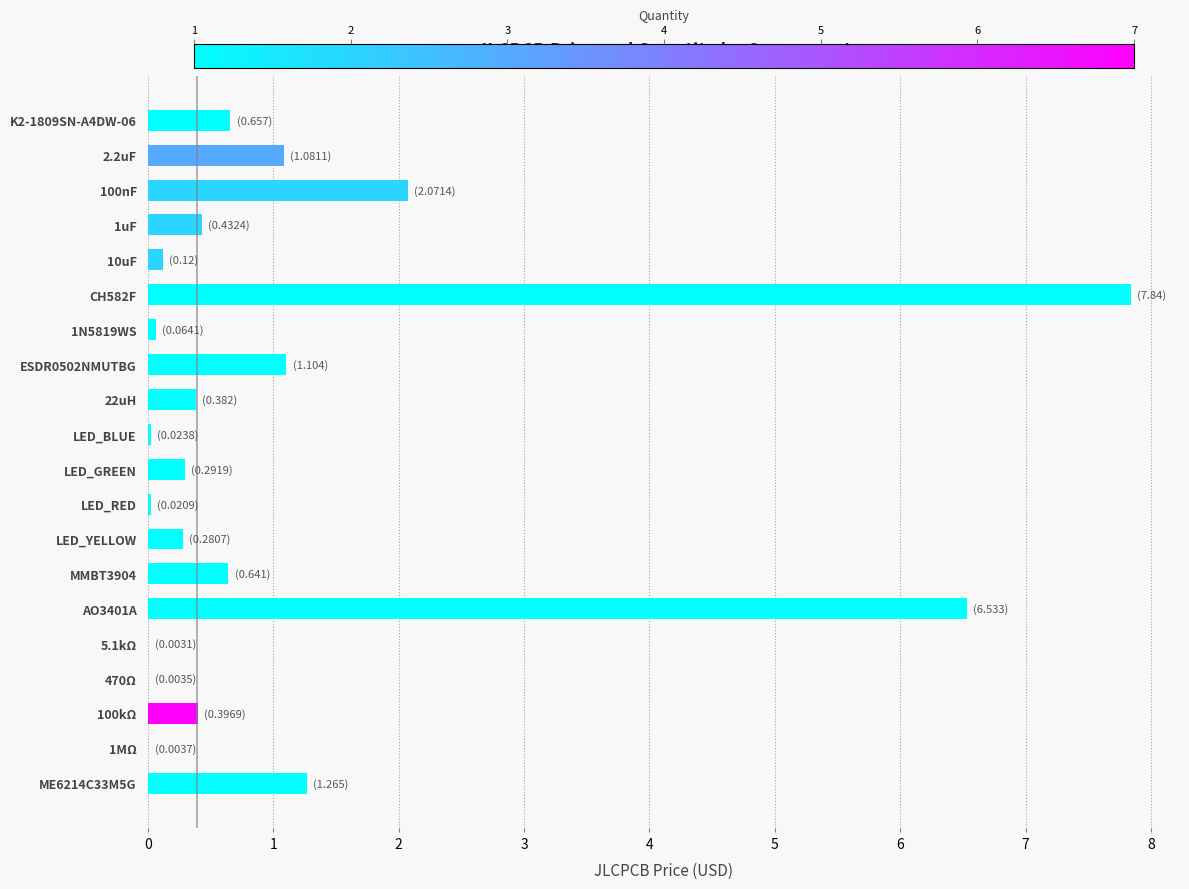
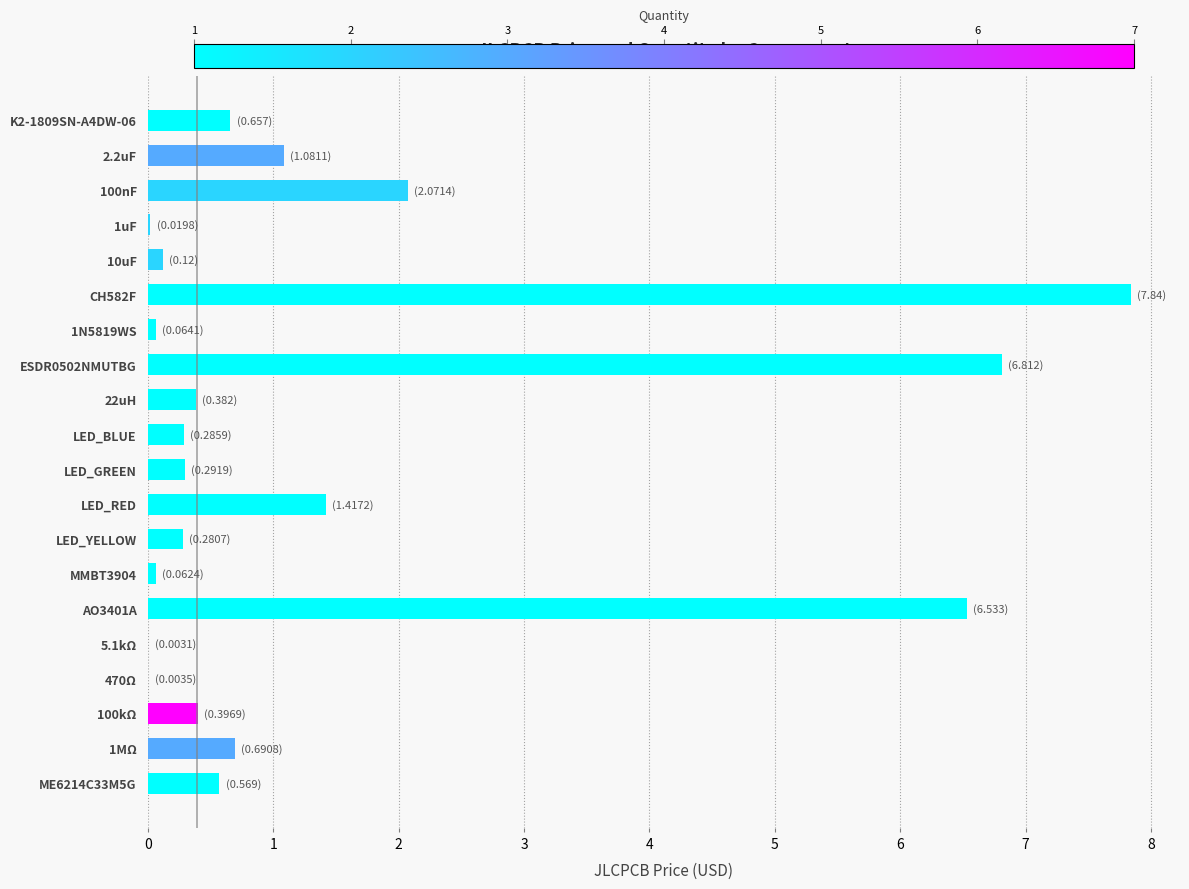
  {
    "K2-1809SN-A4DW-06": "(0.657)",
    "2.2uF": "(1.0811)",
    "100nF": "(2.0714)",
-   "1uF": "(0.4324)",
+   "1uF": "(0.0198)",
    "10uF": "(0.12)",
    "CH582F": "(7.84)",
    "1N5819WS": "(0.0641)",
-   "ESDR0502NMUTBG": "(1.104)",
+   "ESDR0502NMUTBG": "(6.812)",
    "22uH": "(0.382)",
-   "LED_BLUE": "(0.0238)",
+   "LED_BLUE": "(0.2859)",
    "LED_GREEN": "(0.2919)",
-   "LED_RED": "(0.0209)",
+   "LED_RED": "(1.4172)",
    "LED_YELLOW": "(0.2807)",
-   "MMBT3904": "(0.641)",
+   "MMBT3904": "(0.0624)",
    "AO3401A": "(6.533)",
    "5.1kΩ": "(0.0031)",
    "470Ω": "(0.0035)",
    "100kΩ": "(0.3969)",
-   "1MΩ": "(0.0037)",
-   "ME6214C33M5G": "(1.265)"
+   "1MΩ": "(0.6908)",
+   "ME6214C33M5G": "(0.569)"
  }
